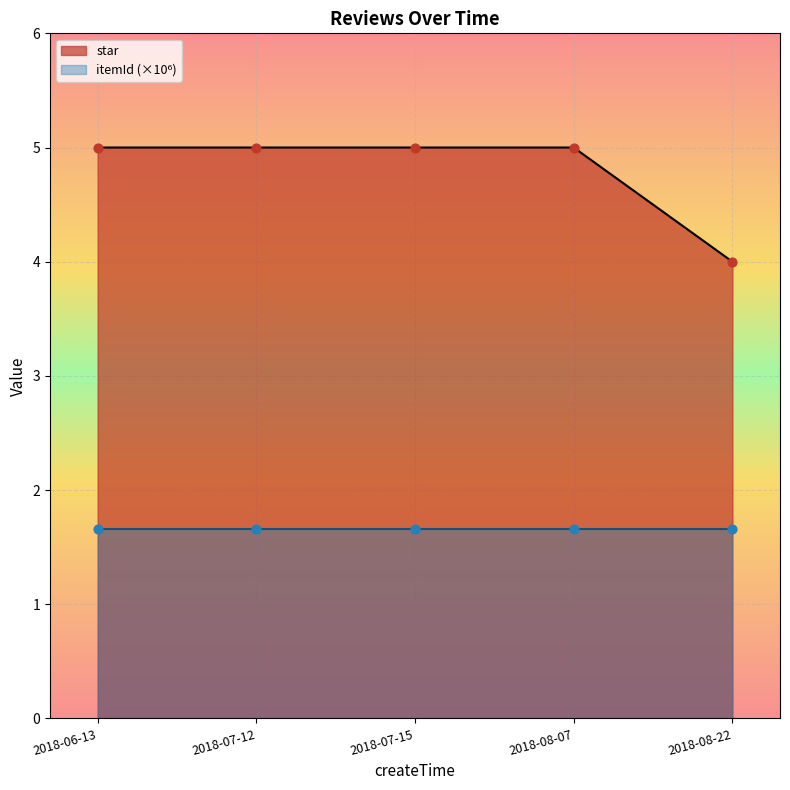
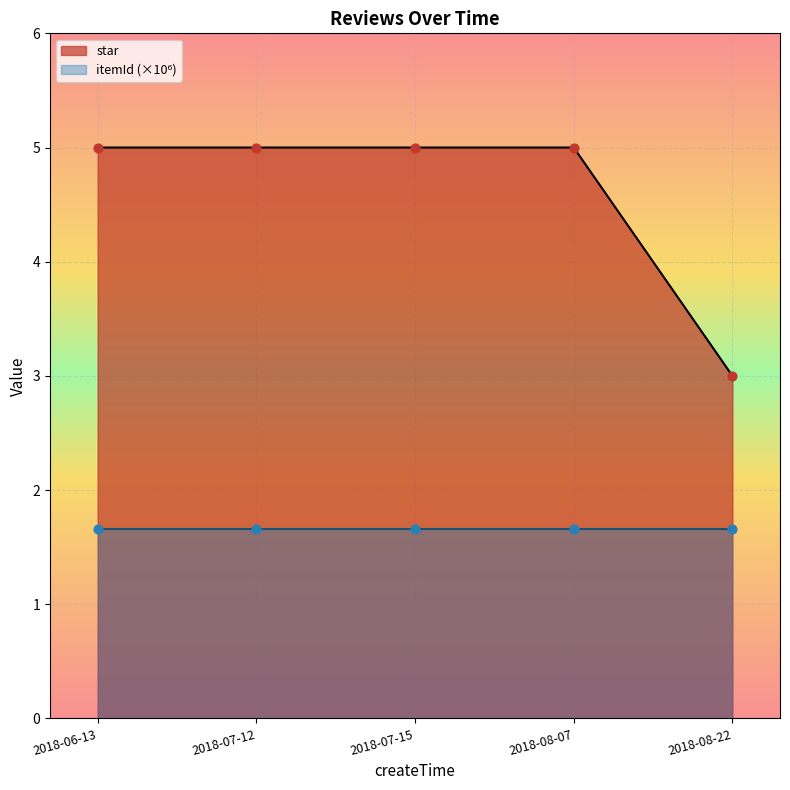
  {
    "star": {
      "2018-06-13": 5,
      "2018-07-12": 5,
      "2018-07-15": 5,
      "2018-08-07": 5,
-     "2018-08-22": 4
+     "2018-08-22": 3
    },
    "itemId (×10⁶)": {
      "2018-06-13": 1.66,
      "2018-07-12": 1.66,
      "2018-07-15": 1.66,
      "2018-08-07": 1.66,
      "2018-08-22": 1.66
    }
  }
